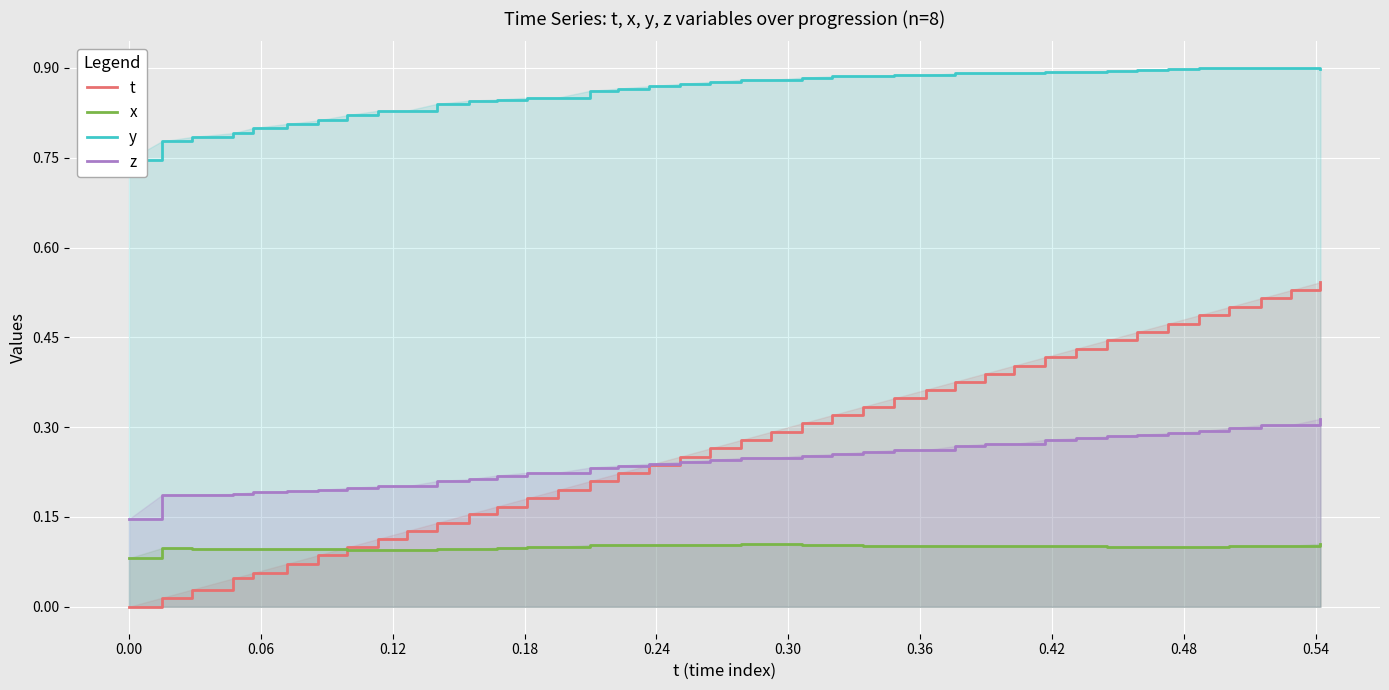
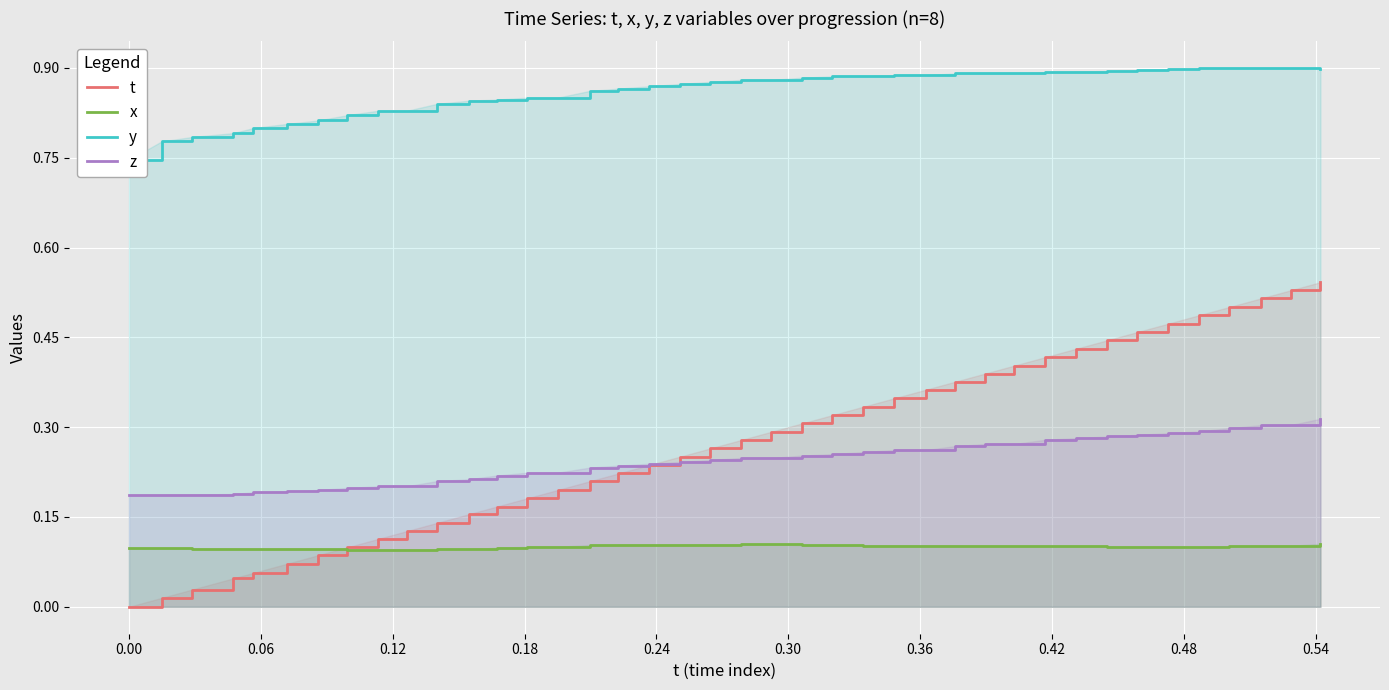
  {
    "t": {
      "0.00": 0.00
    },
    "x": {
-     "0.00": 0.08
+     "0.00": 0.10
    },
    "z": {
-     "0.00": 0.15
+     "0.00": 0.19
    }
  }
